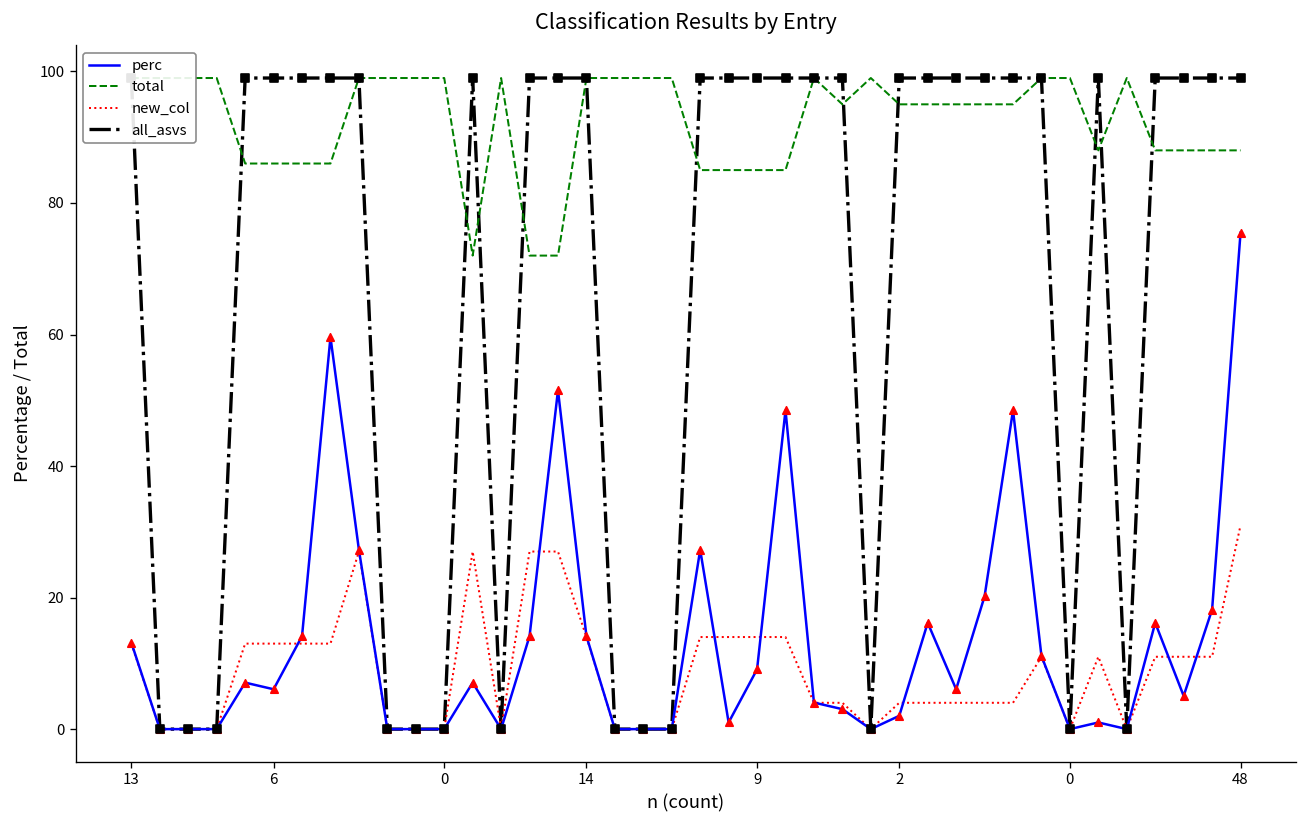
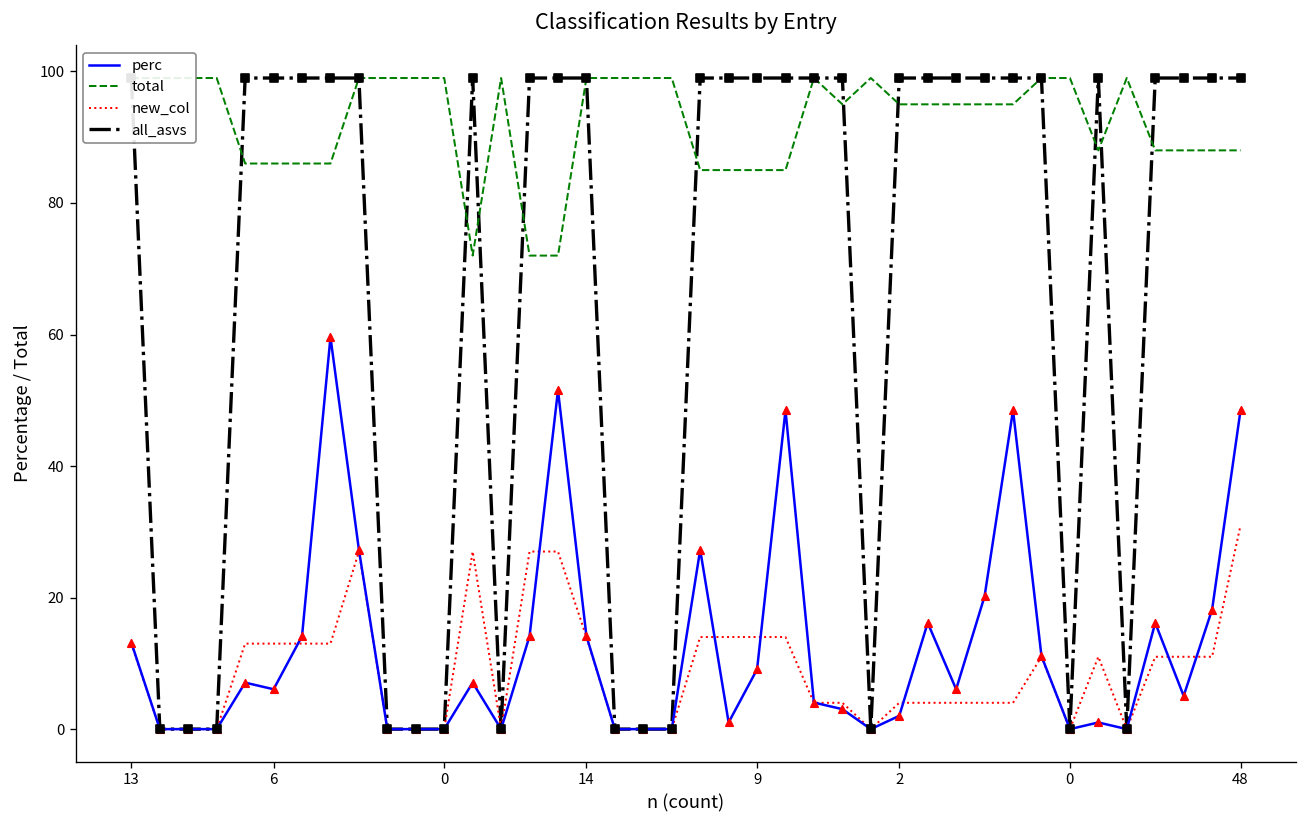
  {
    "perc": {
-     "48": 75
+     "48": 48
    },
    "total": {
      "48": 88
    },
    "new_col": {
      "48": 31
    },
    "all_asvs": {
      "48": 99
    }
  }
